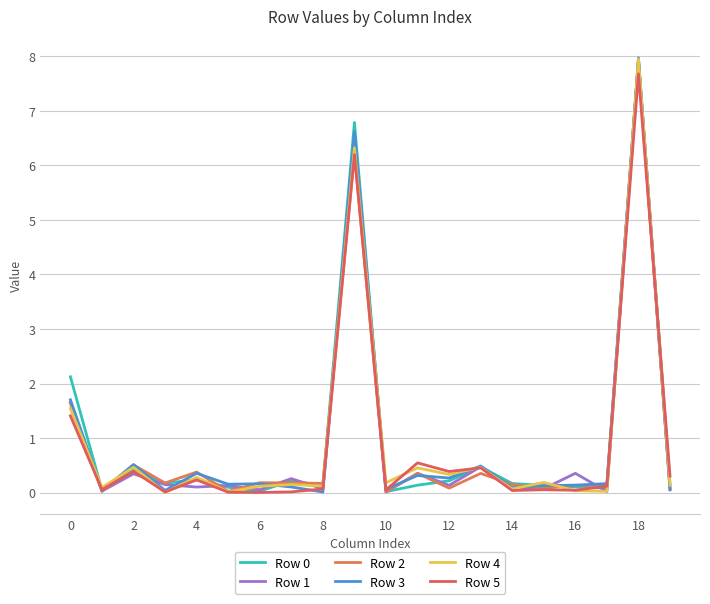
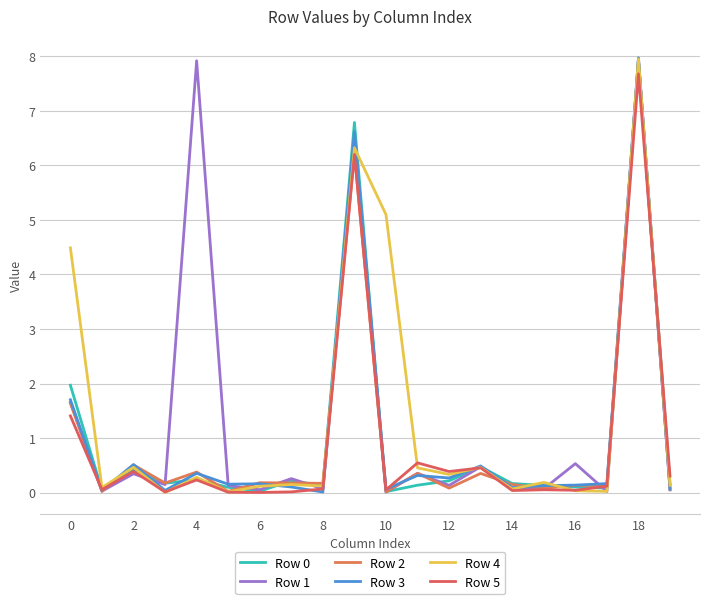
  {
    "Row 0": {
-     "0": 2.1,
+     "0": 2.0,
      "12": 0.2
    },
    "Row 1": {
-     "4": 0.1,
+     "4": 7.9,
      "12": 0.1,
-     "16": 0.4
+     "16": 0.5
    },
    "Row 3": {
      "8": 0.0,
      "12": 0.3
    },
    "Row 4": {
-     "0": 1.5,
-     "10": 0.2,
+     "0": 4.5,
+     "10": 5.1,
      "12": 0.3
    }
  }
